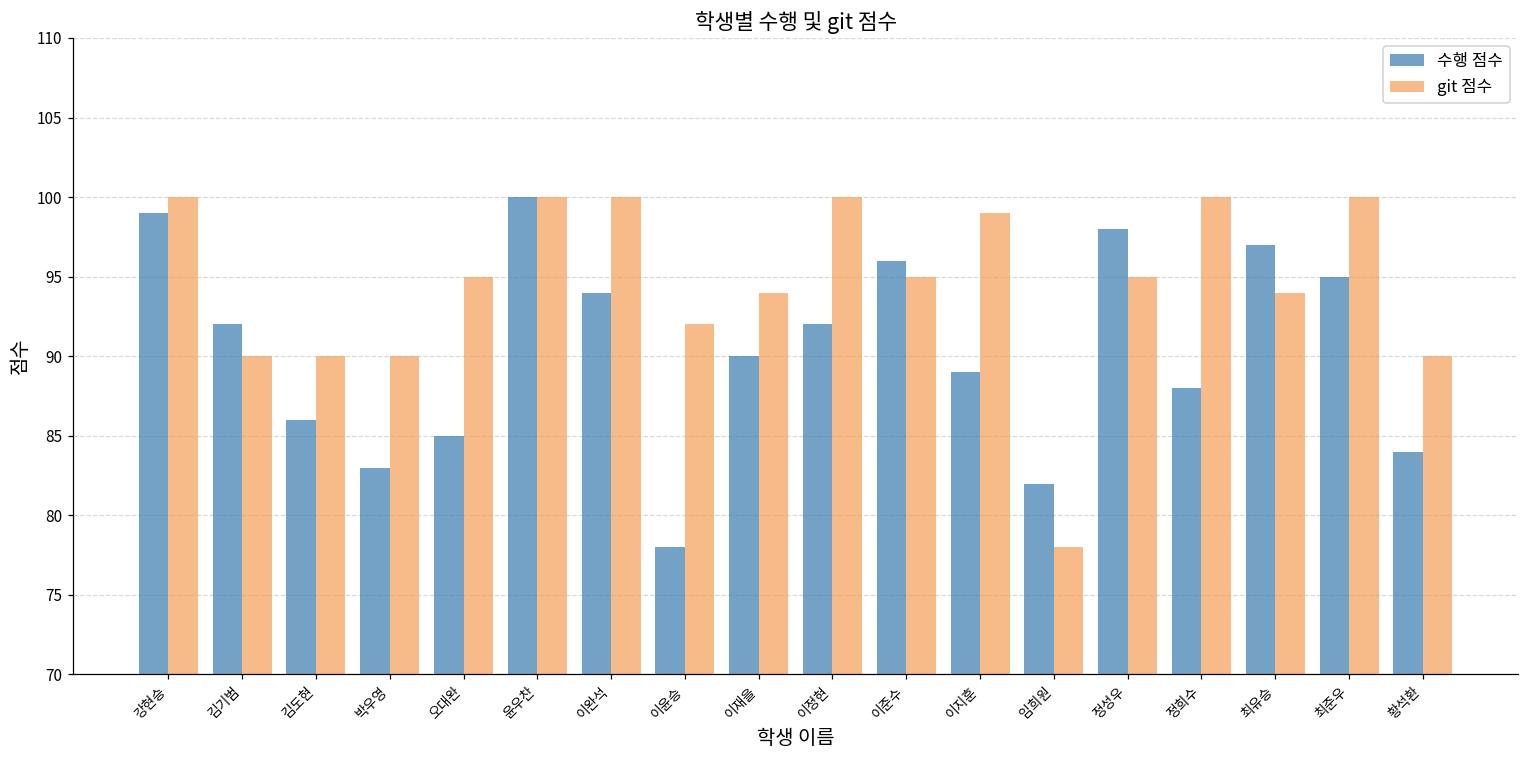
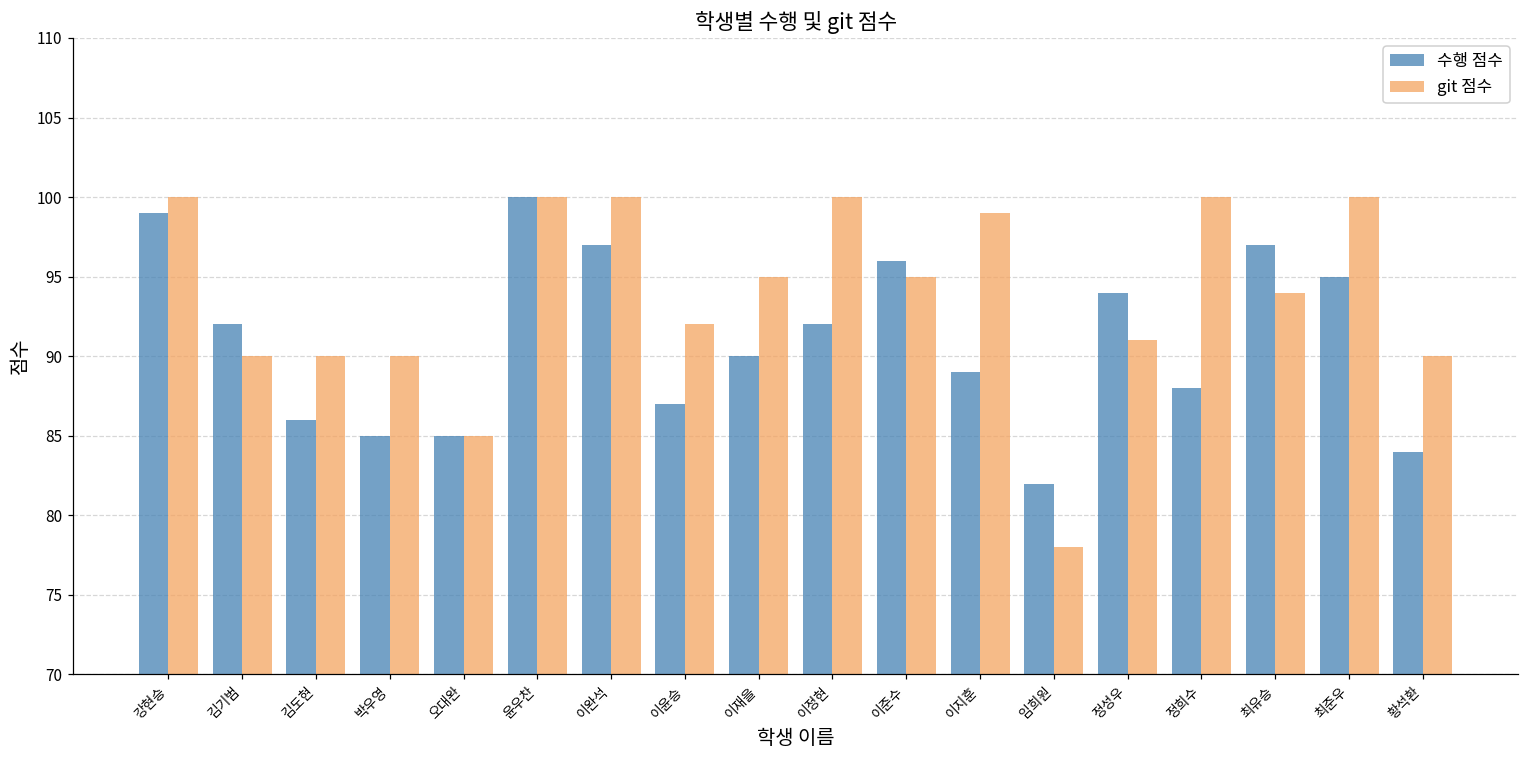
  {
    "수행 점수": {
      "강현승": 99,
      "김기범": 92,
      "김도현": 86,
-     "박우영": 83,
+     "박우영": 85,
      "오대완": 85,
      "윤우찬": 100,
-     "이완석": 94,
-     "이윤승": 78,
+     "이완석": 97,
+     "이윤승": 87,
      "이재을": 90,
      "이정현": 92,
      "이준수": 96,
      "이지훈": 89,
      "임희원": 82,
-     "정성우": 98,
+     "정성우": 94,
      "정희수": 88,
      "최유승": 97,
      "최준우": 95,
      "황석환": 84
    },
    "git 점수": {
      "강현승": 100,
      "김기범": 90,
      "김도현": 90,
      "박우영": 90,
-     "오대완": 95,
+     "오대완": 85,
      "윤우찬": 100,
      "이완석": 100,
      "이윤승": 92,
-     "이재을": 94,
+     "이재을": 95,
      "이정현": 100,
      "이준수": 95,
      "이지훈": 99,
      "임희원": 78,
-     "정성우": 95,
+     "정성우": 91,
      "정희수": 100,
      "최유승": 94,
      "최준우": 100,
      "황석환": 90
    }
  }
